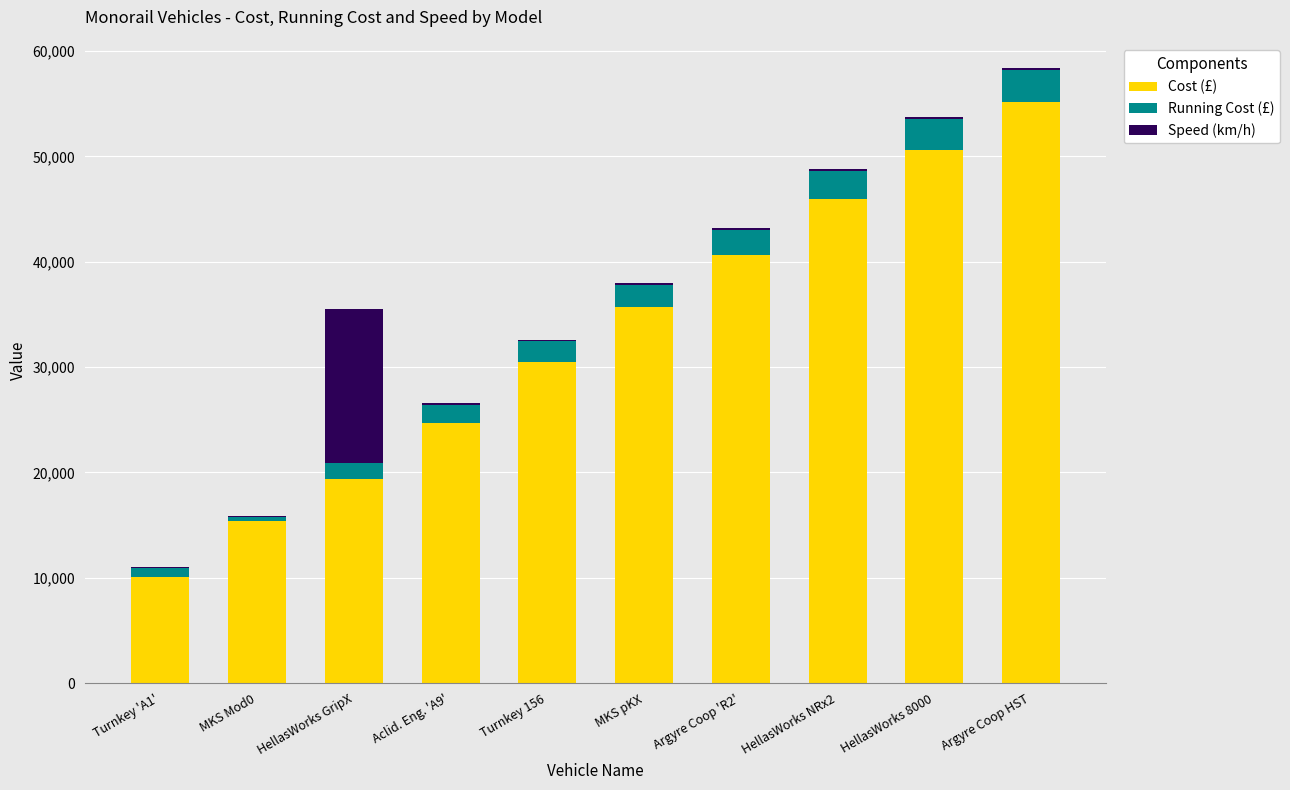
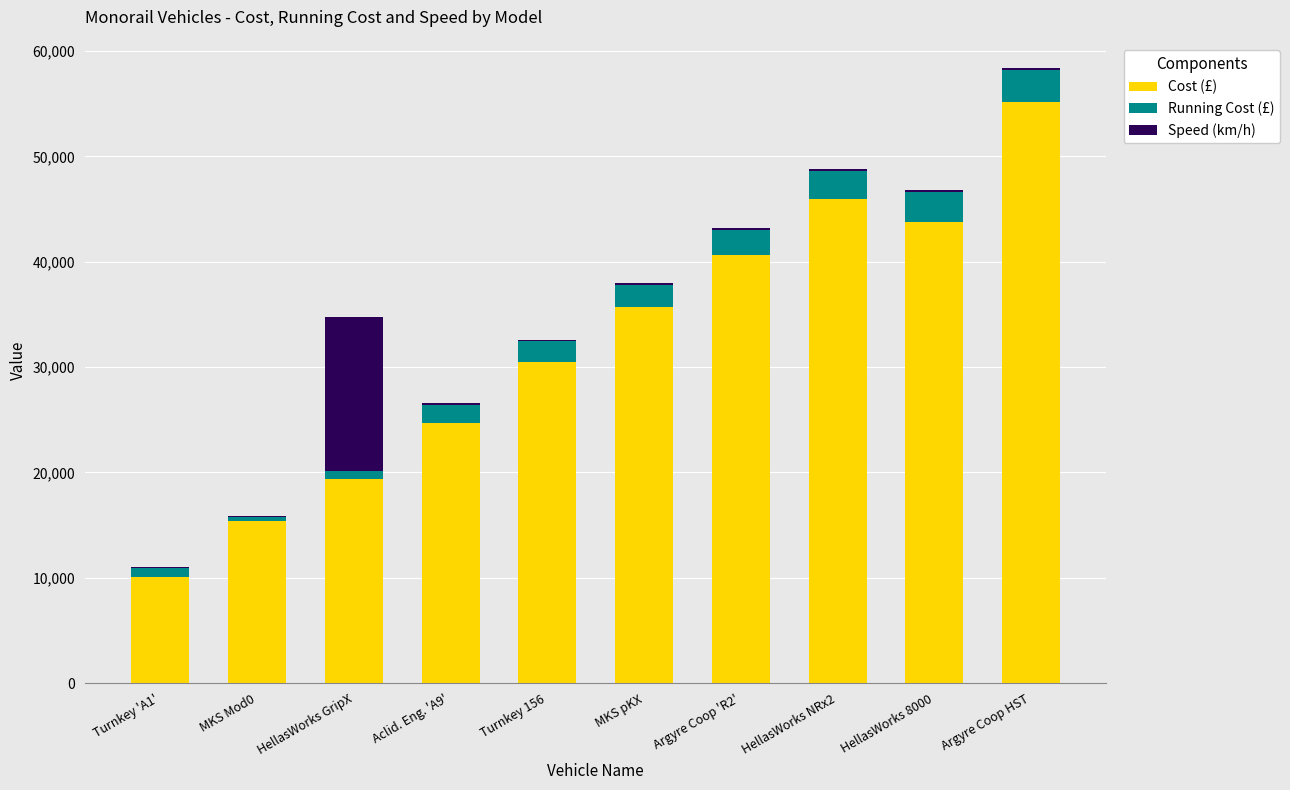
  {
    "Cost (£)": {
      "Turnkey 'A1'": "10,100",
      "MKS Mod0": "15,400",
      "HellasWorks GripX": "19,400",
      "Aclid. Eng. 'A9'": "24,700",
      "Turnkey 156": "30,500",
      "MKS pKX": "35,700",
      "Argyre Coop 'R2'": "40,700",
      "HellasWorks NRx2": "46,000",
-     "HellasWorks 8000": "50,600",
+     "HellasWorks 8000": "43,700",
      "Argyre Coop HST": "55,100"
    },
    "Running Cost (£)": {
      "Turnkey 'A1'": "900",
      "MKS Mod0": "400",
-     "HellasWorks GripX": "1,500",
+     "HellasWorks GripX": "800",
      "Aclid. Eng. 'A9'": "1,800",
      "Turnkey 156": "1,900",
      "MKS pKX": "2,100",
      "Argyre Coop 'R2'": "2,400",
      "HellasWorks NRx2": "2,600",
      "HellasWorks 8000": "2,900",
      "Argyre Coop HST": "3,100"
    },
    "Speed (km/h)": {
      "HellasWorks GripX": "14,700"
    }
  }
